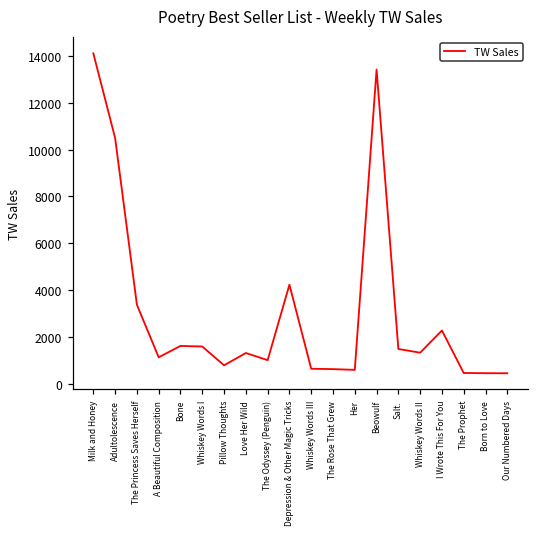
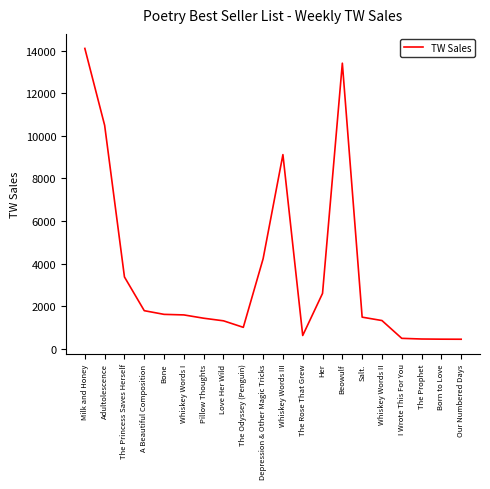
  {
    "Milk and Honey": 14100,
    "Adultolescence": 10500,
    "The Princess Saves Herself": 3400,
-   "A Beautiful Composition": 1100,
+   "A Beautiful Composition": 1800,
    "Bone": 1600,
    "Whiskey Words I": 1600,
-   "Pillow Thoughts": 800,
+   "Pillow Thoughts": 1400,
    "Love Her Wild": 1300,
    "The Odyssey (Penguin)": 1000,
    "Depression & Other Magic Tricks": 4200,
-   "Whiskey Words III": 600,
+   "Whiskey Words III": 9100,
    "The Rose That Grew": 600,
-   "Her": 600,
+   "Her": 2600,
    "Beowulf": 13400,
    "Salt.": 1500,
    "Whiskey Words II": 1300,
-   "I Wrote This For You": 2300,
+   "I Wrote This For You": 500,
    "The Prophet": 500,
    "Born to Love": 500,
    "Our Numbered Days": 500
  }
